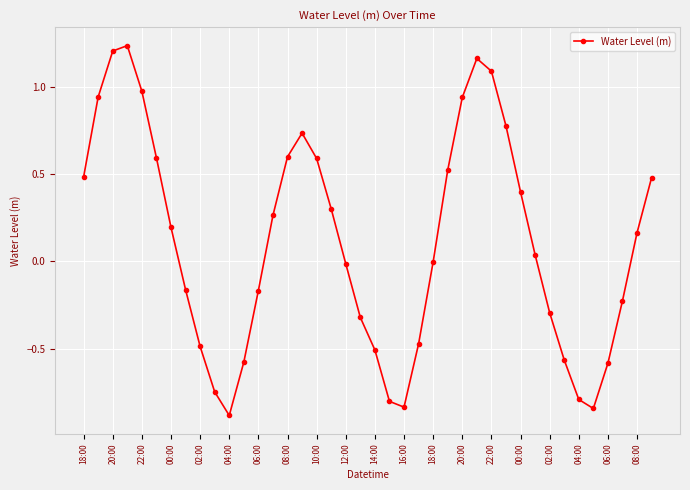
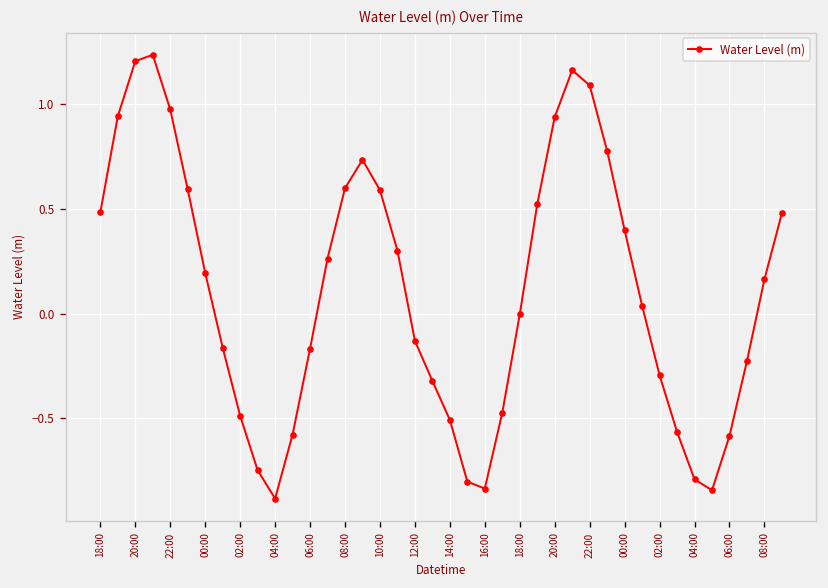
  {
    "10:00": 0.59,
-   "12:00": -0.01,
+   "12:00": -0.13,
    "14:00": -0.51,
    "16:00": -0.84
  }
